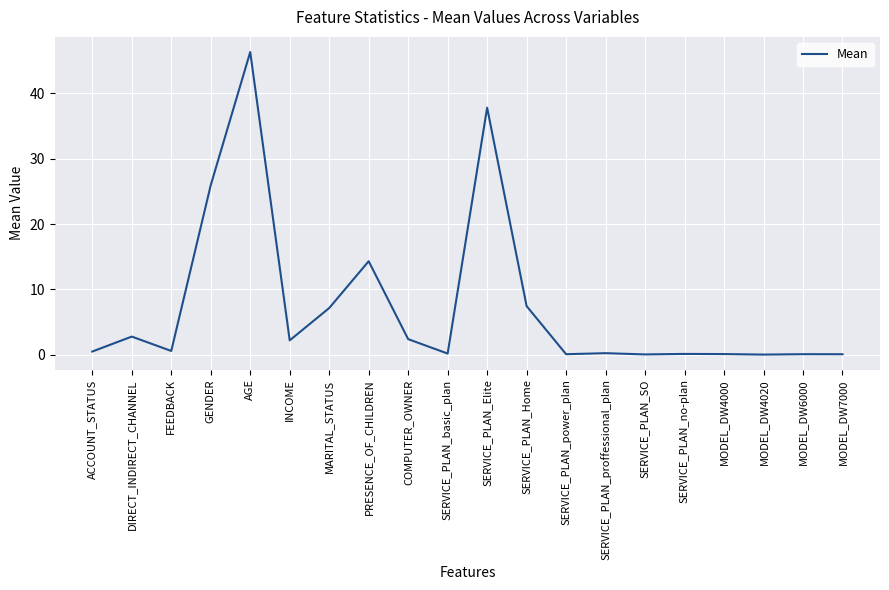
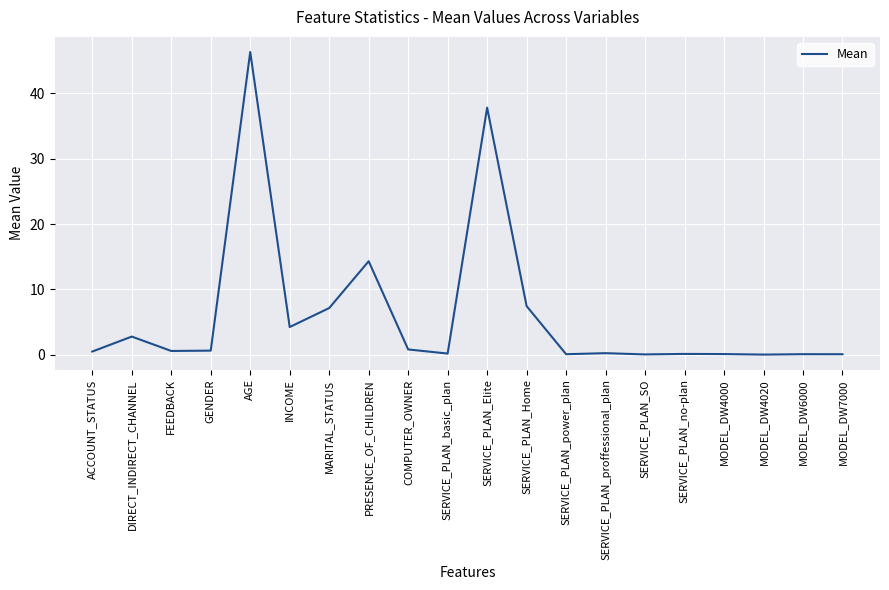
  {
    "ACCOUNT_STATUS": 1,
    "DIRECT_INDIRECT_CHANNEL": 3,
    "FEEDBACK": 1,
-   "GENDER": 26,
+   "GENDER": 1,
    "AGE": 46,
-   "INCOME": 2,
+   "INCOME": 4,
    "MARITAL_STATUS": 7,
    "PRESENCE_OF_CHILDREN": 14,
-   "COMPUTER_OWNER": 2,
+   "COMPUTER_OWNER": 1,
    "SERVICE_PLAN_basic_plan": 0,
    "SERVICE_PLAN_Elite": 38,
    "SERVICE_PLAN_Home": 7,
    "SERVICE_PLAN_power_plan": 0,
    "SERVICE_PLAN_proffessional_plan": 0,
    "SERVICE_PLAN_SO": 0,
    "SERVICE_PLAN_no-plan": 0,
    "MODEL_DW4000": 0,
    "MODEL_DW4020": 0,
    "MODEL_DW6000": 0,
    "MODEL_DW7000": 0
  }
